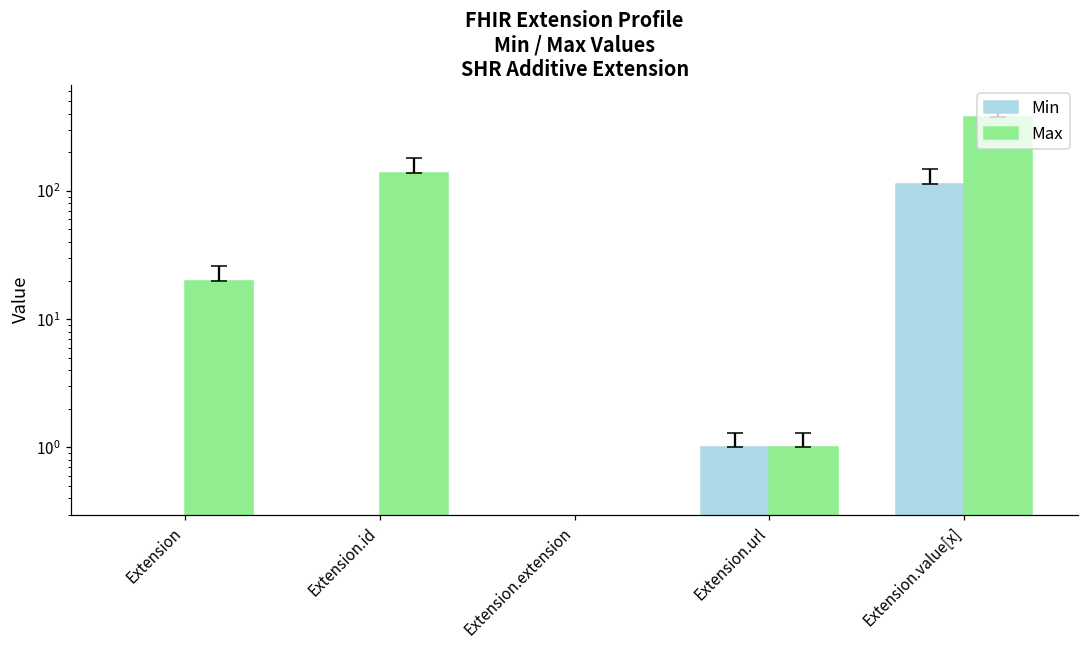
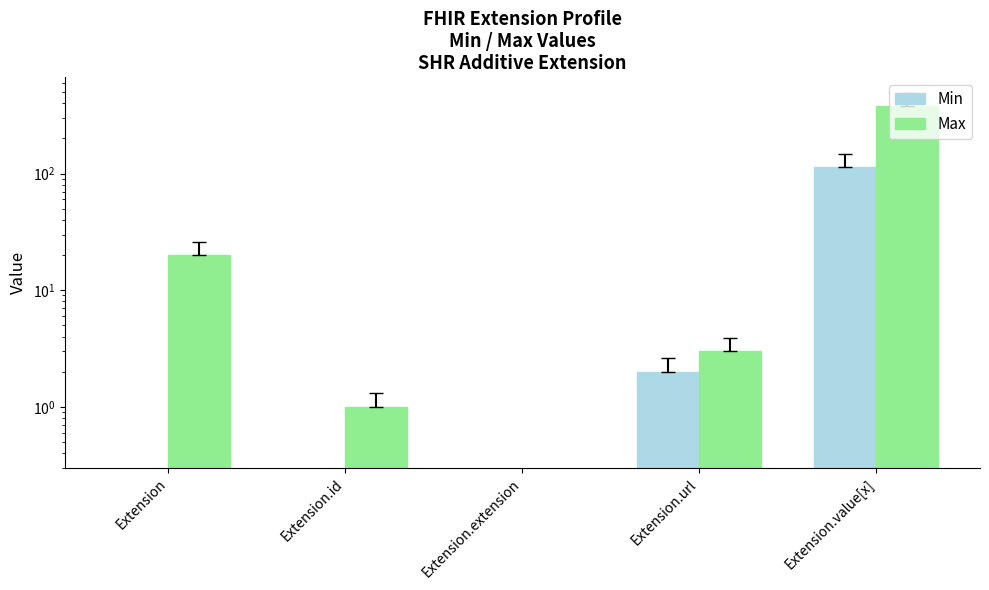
  {
    "Min": {
-     "Extension.url": 1,
+     "Extension.url": 2,
      "Extension.value[x]": 110
    },
    "Max": {
      "Extension": 20,
-     "Extension.id": 140,
-     "Extension.url": 1
+     "Extension.id": 1,
+     "Extension.url": 3
    }
  }
